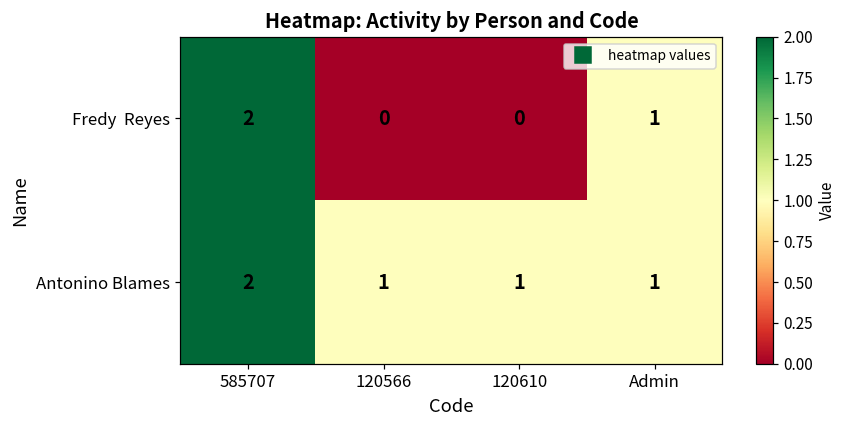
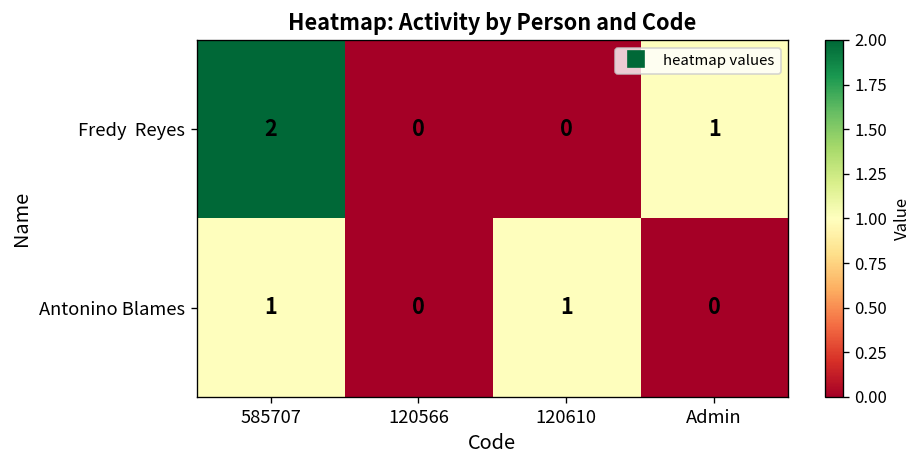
  {
    "Fredy Reyes": {
      "585707": 2,
      "120566": 0,
      "120610": 0,
      "Admin": 1
    },
    "Antonino Blames": {
-     "585707": 2,
-     "120566": 1,
+     "585707": 1,
+     "120566": 0,
      "120610": 1,
-     "Admin": 1
+     "Admin": 0
    }
  }
